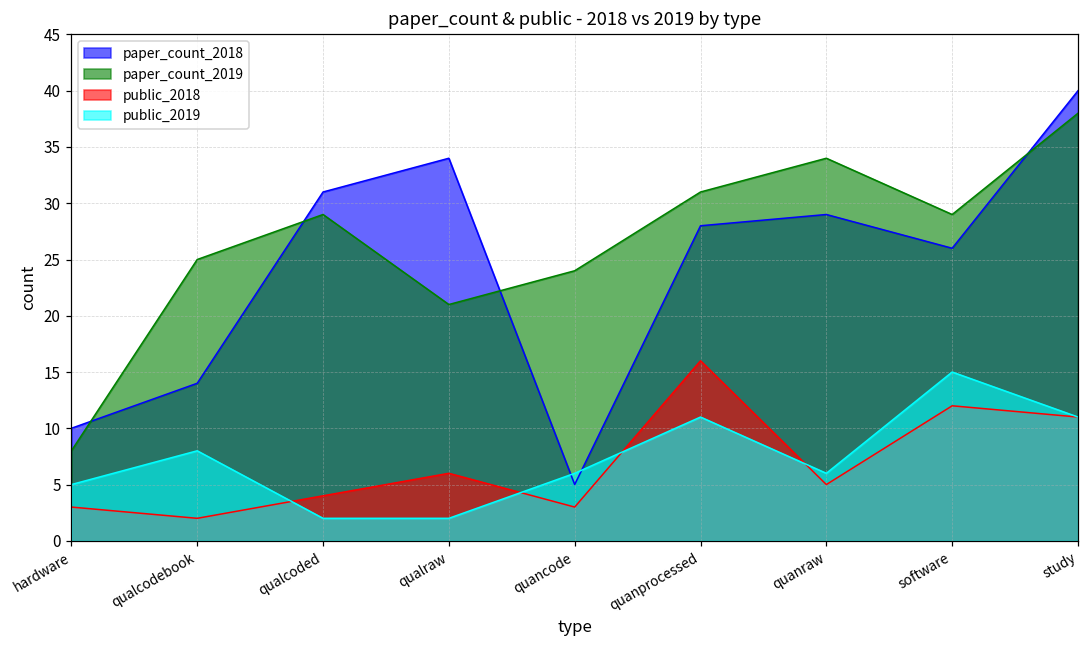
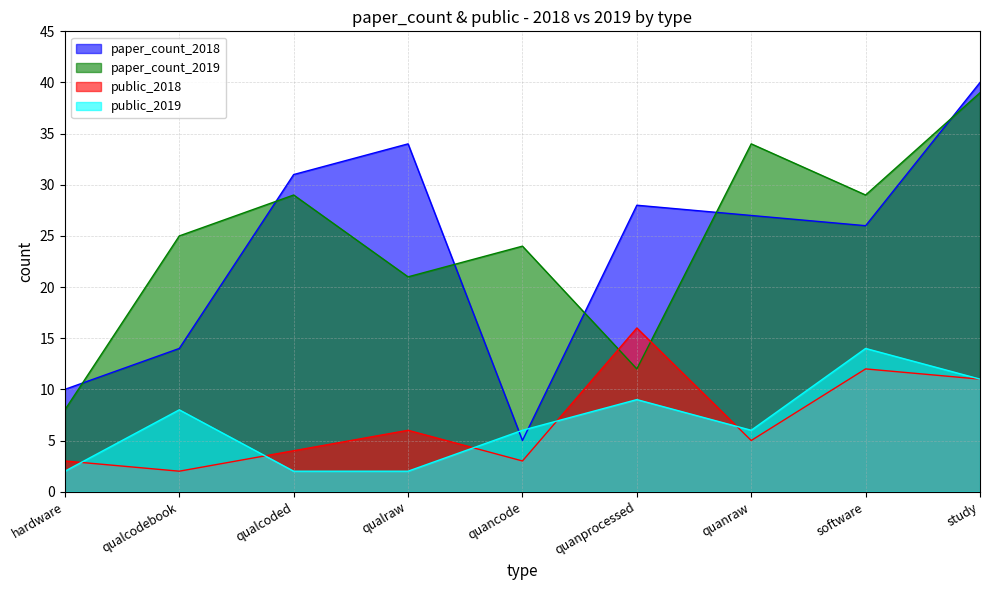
  {
    "paper_count_2018": {
      "hardware": 10,
      "qualcodebook": 14,
      "qualcoded": 31,
      "qualraw": 34,
      "quancode": 5,
      "quanprocessed": 28,
-     "quanraw": 29,
+     "quanraw": 27,
      "software": 26,
      "study": 40
    },
    "paper_count_2019": {
      "hardware": 8,
      "qualcodebook": 25,
      "qualcoded": 29,
      "qualraw": 21,
      "quancode": 24,
-     "quanprocessed": 31,
+     "quanprocessed": 12,
      "quanraw": 34,
      "software": 29,
-     "study": 38
+     "study": 39
    },
    "public_2018": {
      "hardware": 3,
      "qualcodebook": 2,
      "qualcoded": 4,
      "qualraw": 6,
      "quancode": 3,
      "quanprocessed": 16,
      "quanraw": 5,
      "software": 12
    },
    "public_2019": {
-     "hardware": 5,
+     "hardware": 2,
      "qualcodebook": 8,
      "qualcoded": 2,
      "qualraw": 2,
      "quancode": 6,
-     "quanprocessed": 11,
+     "quanprocessed": 9,
      "quanraw": 6,
-     "software": 15
+     "software": 14
    }
  }
